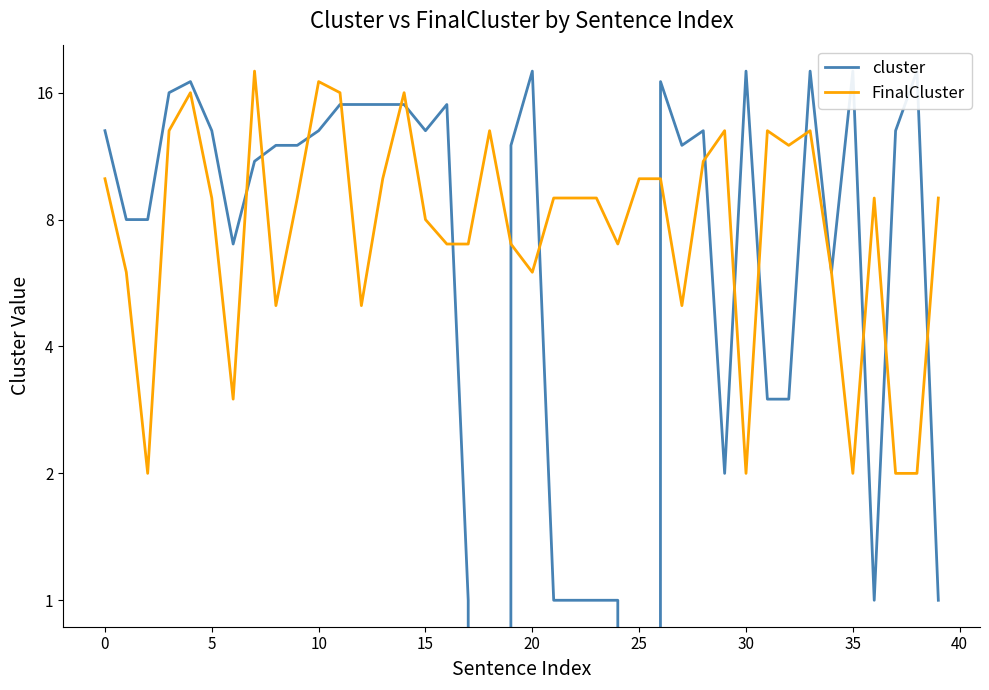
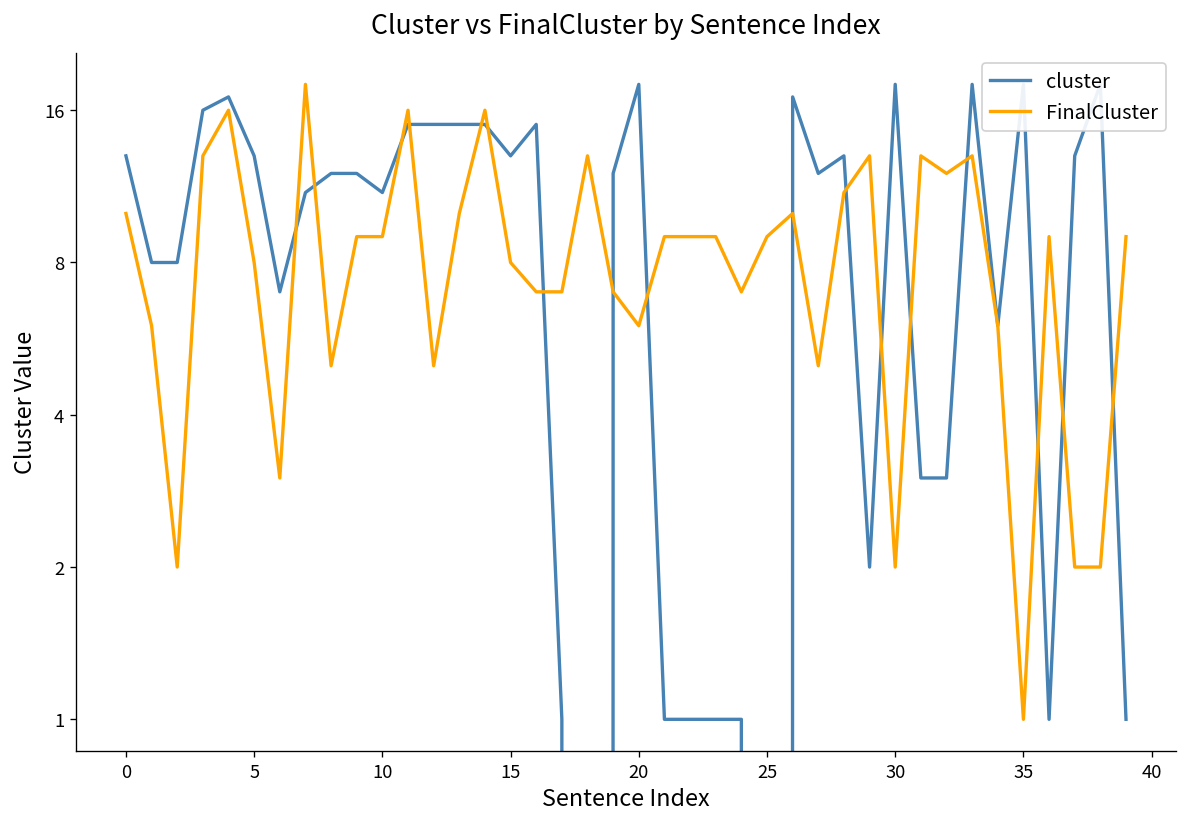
  {
    "cluster": {
      "0": 13,
      "5": 13,
-     "10": 13,
+     "10": 11,
      "15": 13,
      "20": 18,
      "30": 18
    },
    "FinalCluster": {
      "0": 10,
-     "5": 9,
-     "10": 17,
+     "5": 8,
+     "10": 9,
      "15": 8,
      "20": 6,
-     "25": 10,
+     "25": 9,
      "30": 2,
-     "35": 2
+     "35": 1
    }
  }
